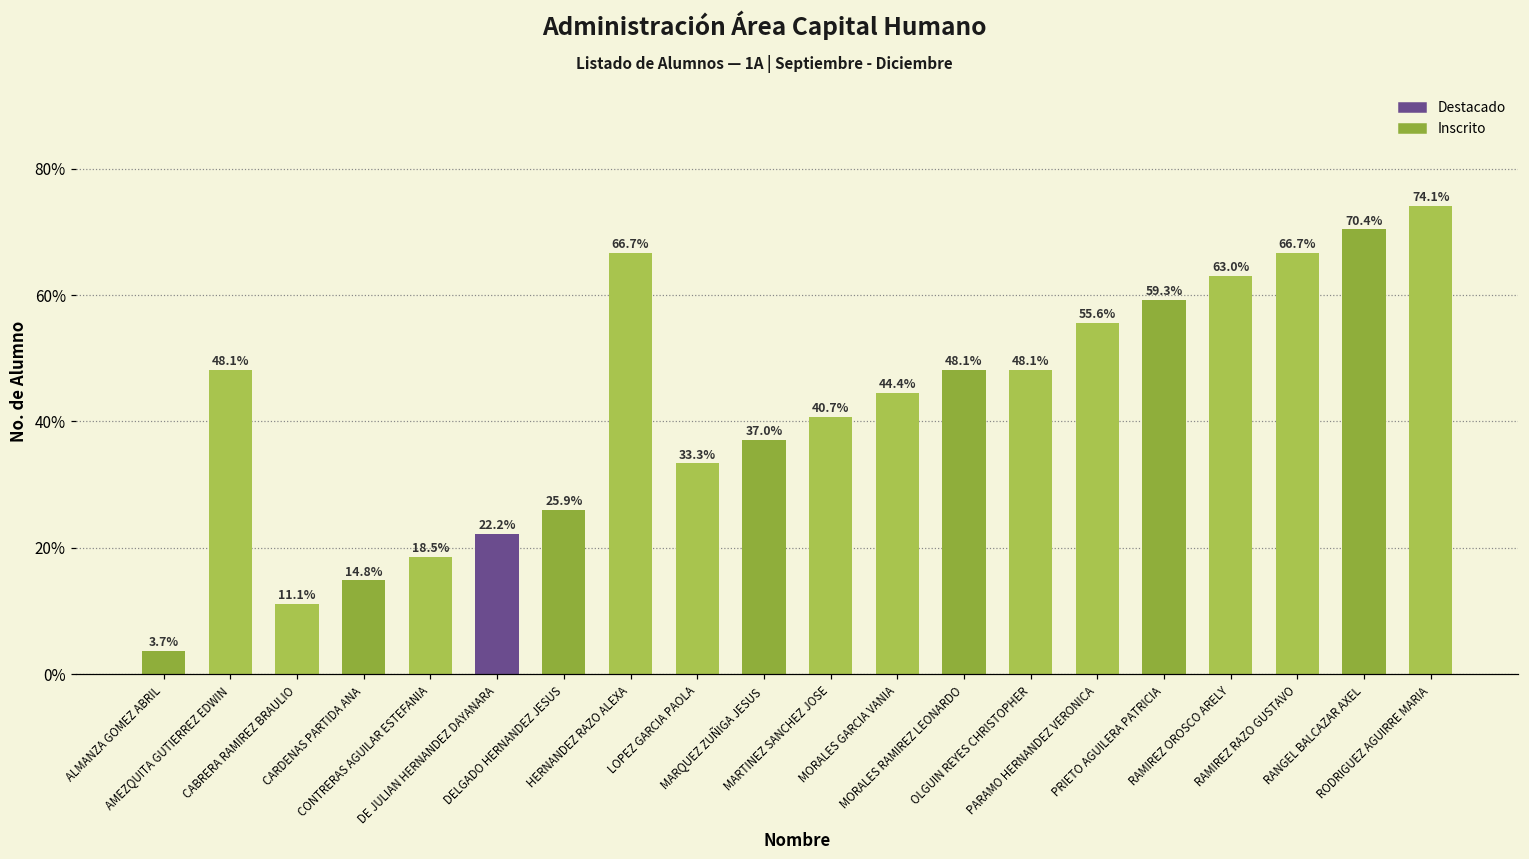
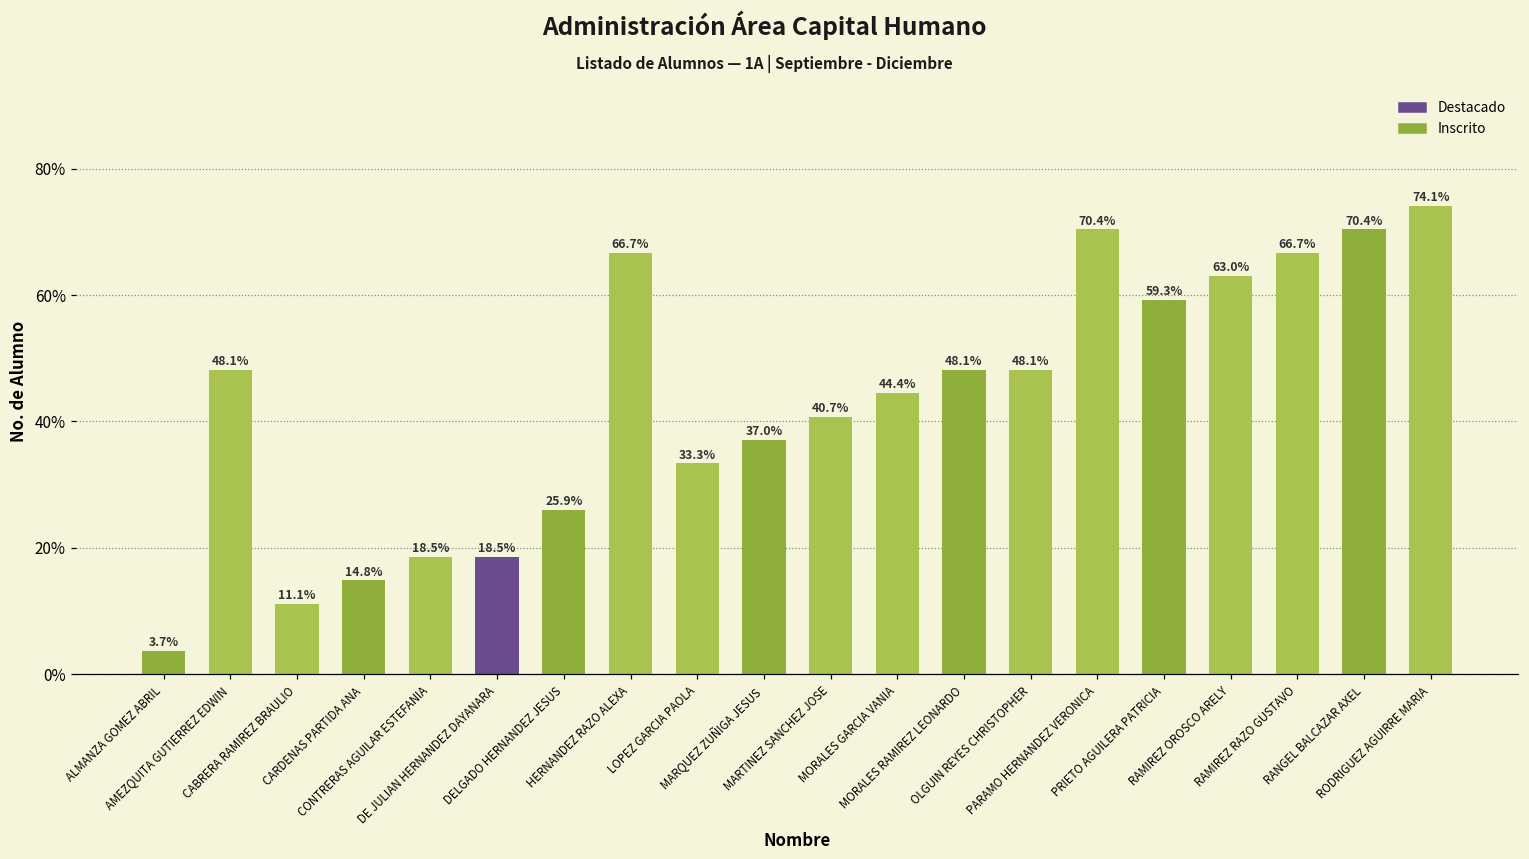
  {
    "ALMANZA GOMEZ ABRIL": "3.7%",
    "AMEZQUITA GUTIERREZ EDWIN": "48.1%",
    "CABRERA RAMIREZ BRAULIO": "11.1%",
    "CARDENAS PARTIDA ANA": "14.8%",
    "CONTRERAS AGUILAR ESTEFANIA": "18.5%",
-   "DE JULIAN HERNANDEZ DAYANARA": "22.2%",
+   "DE JULIAN HERNANDEZ DAYANARA": "18.5%",
    "DELGADO HERNANDEZ JESUS": "25.9%",
    "HERNANDEZ RAZO ALEXA": "66.7%",
    "LOPEZ GARCIA PAOLA": "33.3%",
    "MARQUEZ ZUÑIGA JESUS": "37.0%",
    "MARTINEZ SANCHEZ JOSE": "40.7%",
    "MORALES GARCIA VANIA": "44.4%",
    "MORALES RAMIREZ LEONARDO": "48.1%",
    "OLGUIN REYES CHRISTOPHER": "48.1%",
-   "PARAMO HERNANDEZ VERONICA": "55.6%",
+   "PARAMO HERNANDEZ VERONICA": "70.4%",
    "PRIETO AGUILERA PATRICIA": "59.3%",
    "RAMIREZ OROSCO ARELY": "63.0%",
    "RAMIREZ RAZO GUSTAVO": "66.7%",
    "RANGEL BALCAZAR AXEL": "70.4%",
    "RODRIGUEZ AGUIRRE MARIA": "74.1%"
  }
